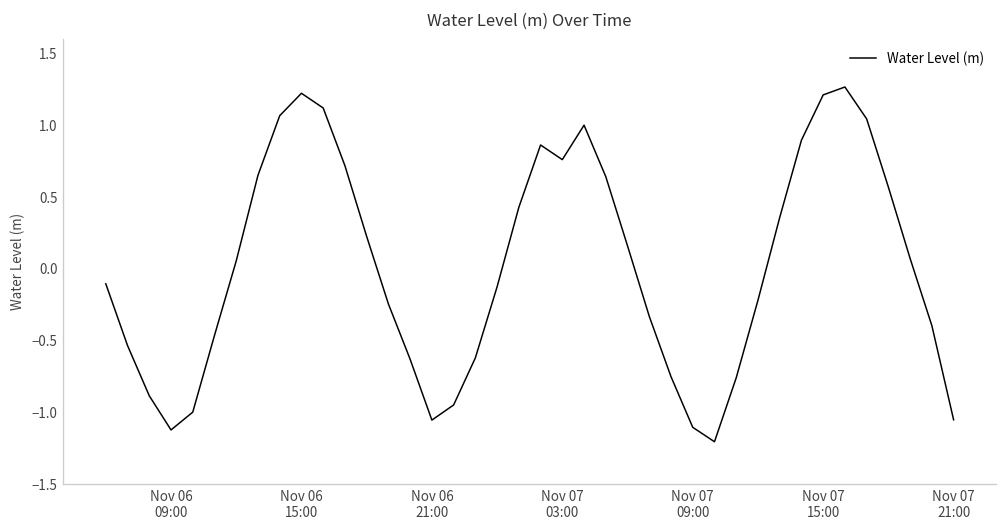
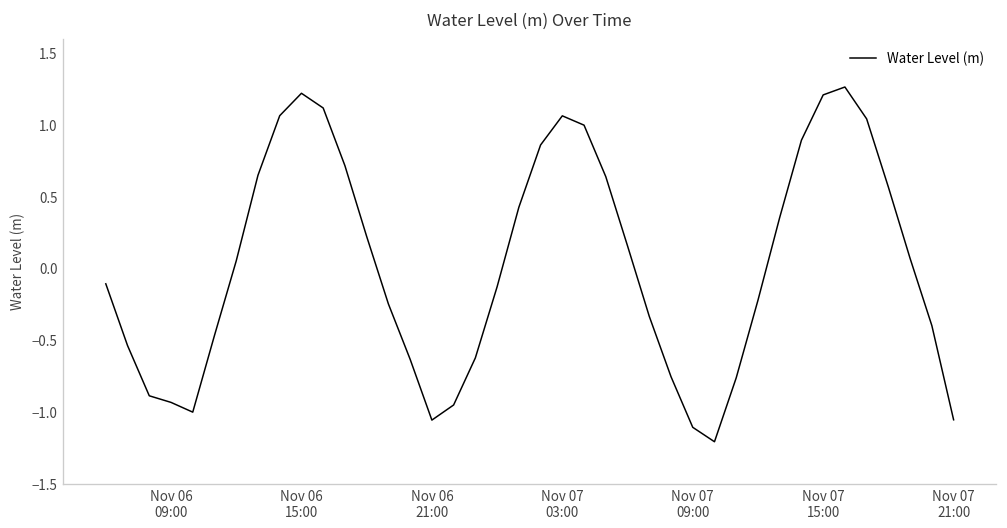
  {
-   "Nov 06 09:00": -1.12,
+   "Nov 06 09:00": -0.93,
    "Nov 06 15:00": 1.22,
    "Nov 06 21:00": -1.05,
-   "Nov 07 03:00": 0.76,
+   "Nov 07 03:00": 1.07,
    "Nov 07 09:00": -1.10,
    "Nov 07 15:00": 1.21,
    "Nov 07 21:00": -1.05
  }
